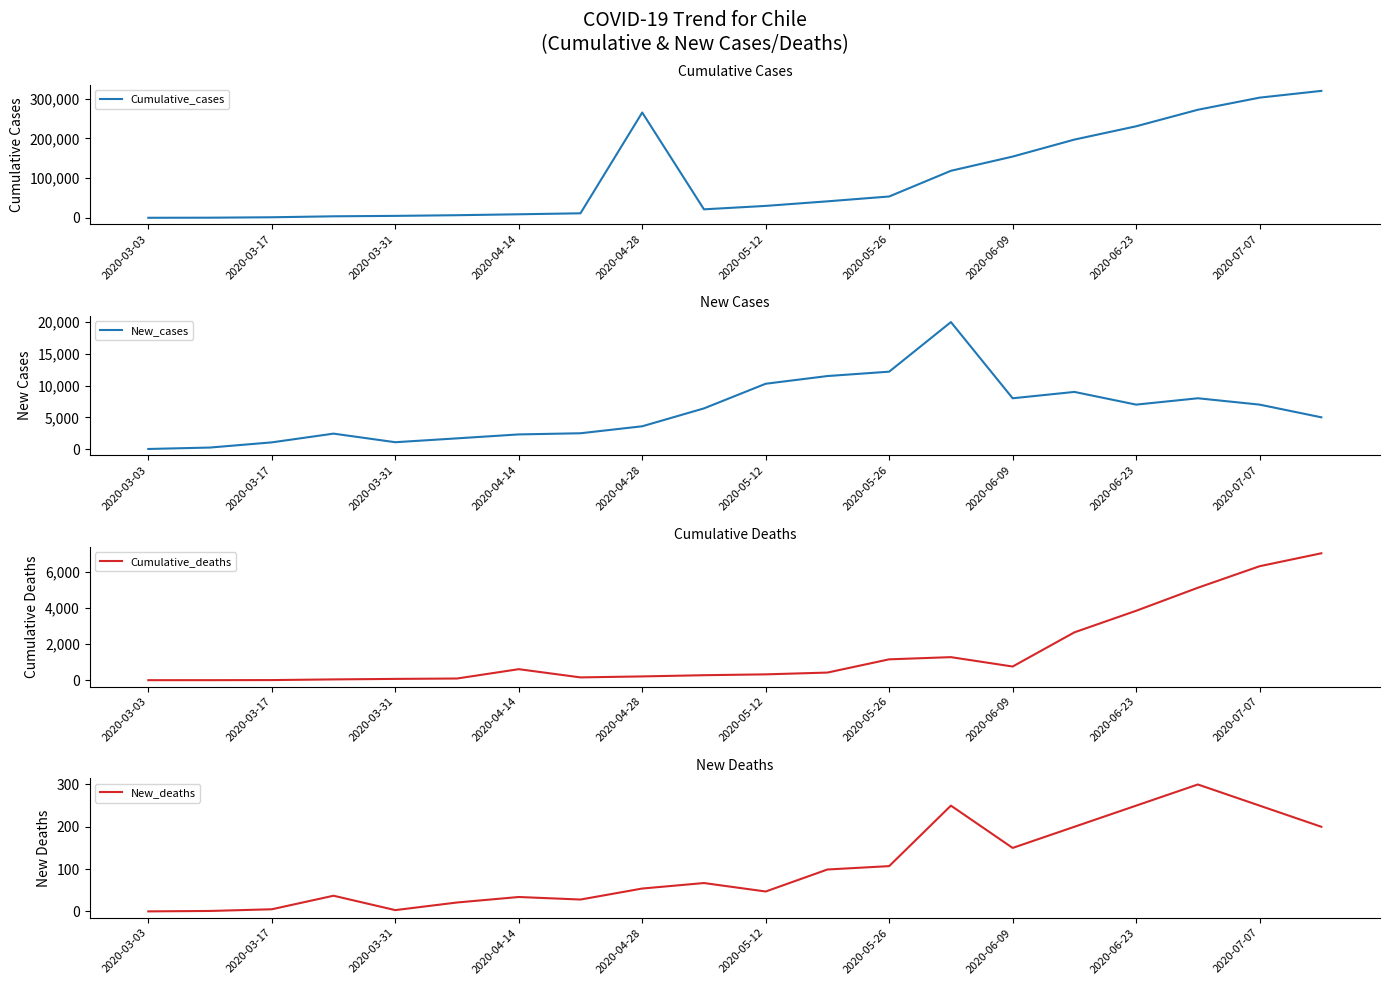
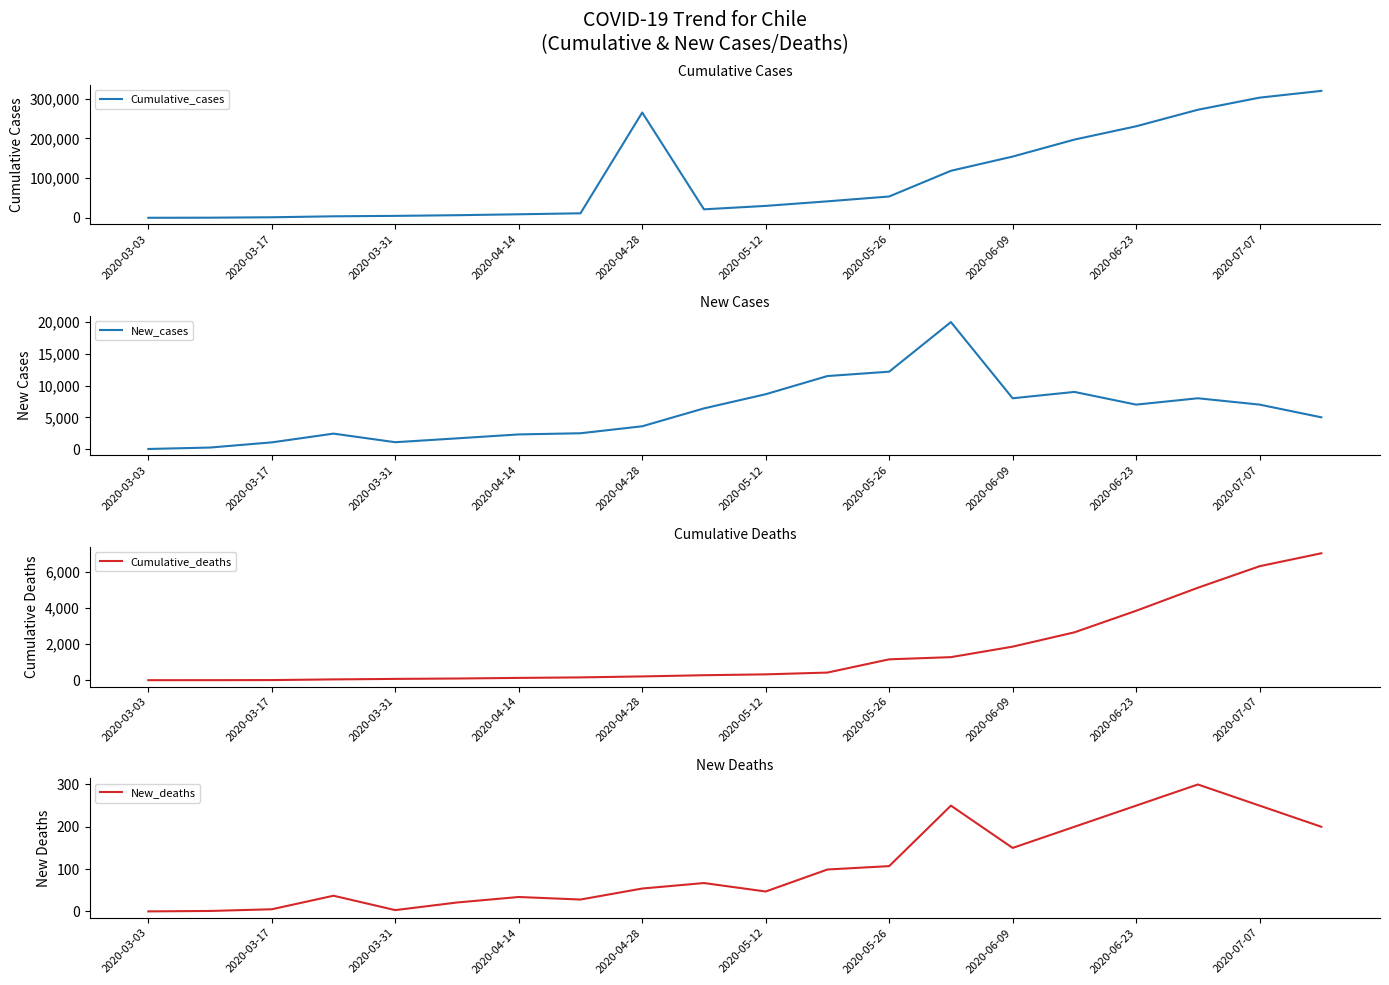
  {
    "Cumulative Cases": {
      "2020-03-03": "0",
      "2020-03-17": "0",
      "2020-03-31": "0",
      "2020-04-14": "10,000",
      "2020-04-28": "270,000",
      "2020-05-12": "30,000",
      "2020-05-26": "50,000",
      "2020-06-09": "150,000",
      "2020-06-23": "230,000",
      "2020-07-07": "300,000"
    },
    "New Cases": {
      "2020-03-03": "0",
      "2020-03-17": "1,000",
      "2020-03-31": "1,000",
      "2020-04-14": "2,000",
      "2020-04-28": "4,000",
-     "2020-05-12": "10,000",
+     "2020-05-12": "9,000",
      "2020-05-26": "12,000",
      "2020-06-09": "8,000",
      "2020-06-23": "7,000",
      "2020-07-07": "7,000"
    },
    "Cumulative Deaths": {
      "2020-03-03": "0",
      "2020-03-17": "0",
      "2020-03-31": "100",
-     "2020-04-14": "600",
+     "2020-04-14": "100",
      "2020-04-28": "200",
      "2020-05-12": "300",
      "2020-05-26": "1,200",
-     "2020-06-09": "800",
+     "2020-06-09": "1,900",
      "2020-06-23": "3,800",
      "2020-07-07": "6,300"
    },
    "New Deaths": {
      "2020-03-03": "0",
      "2020-03-17": "10",
      "2020-03-31": "0",
      "2020-04-14": "30",
      "2020-04-28": "50",
      "2020-05-12": "50",
      "2020-05-26": "110",
      "2020-06-09": "150",
      "2020-06-23": "250",
      "2020-07-07": "250"
    }
  }
